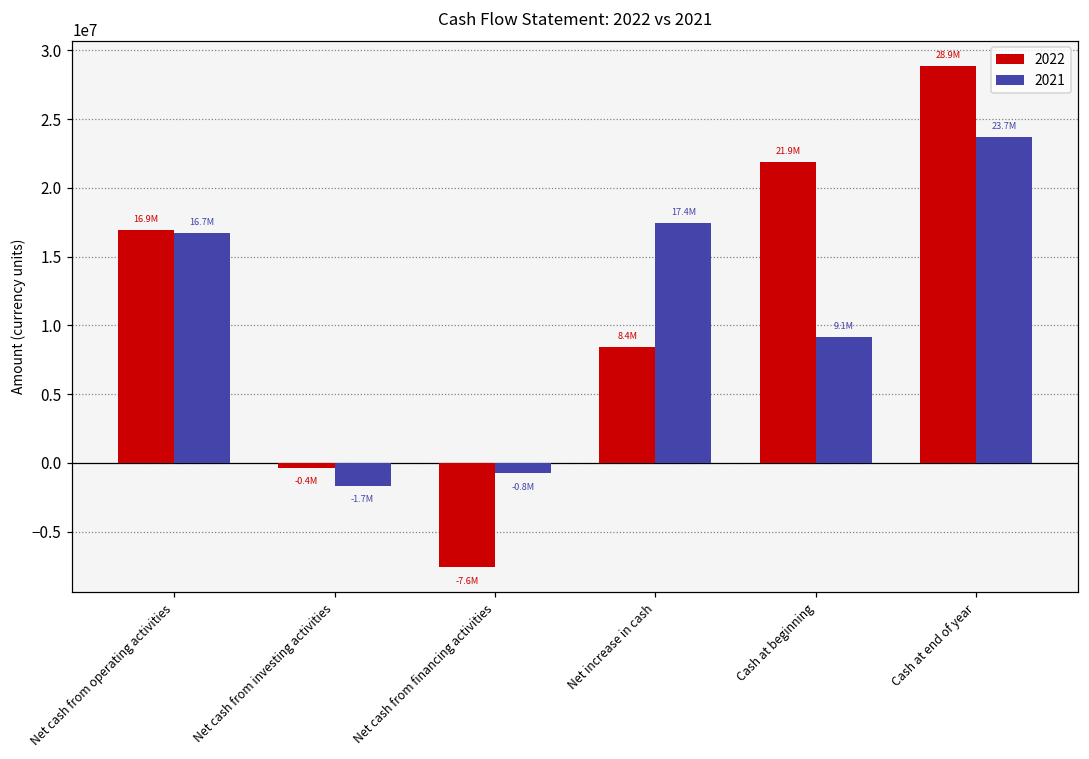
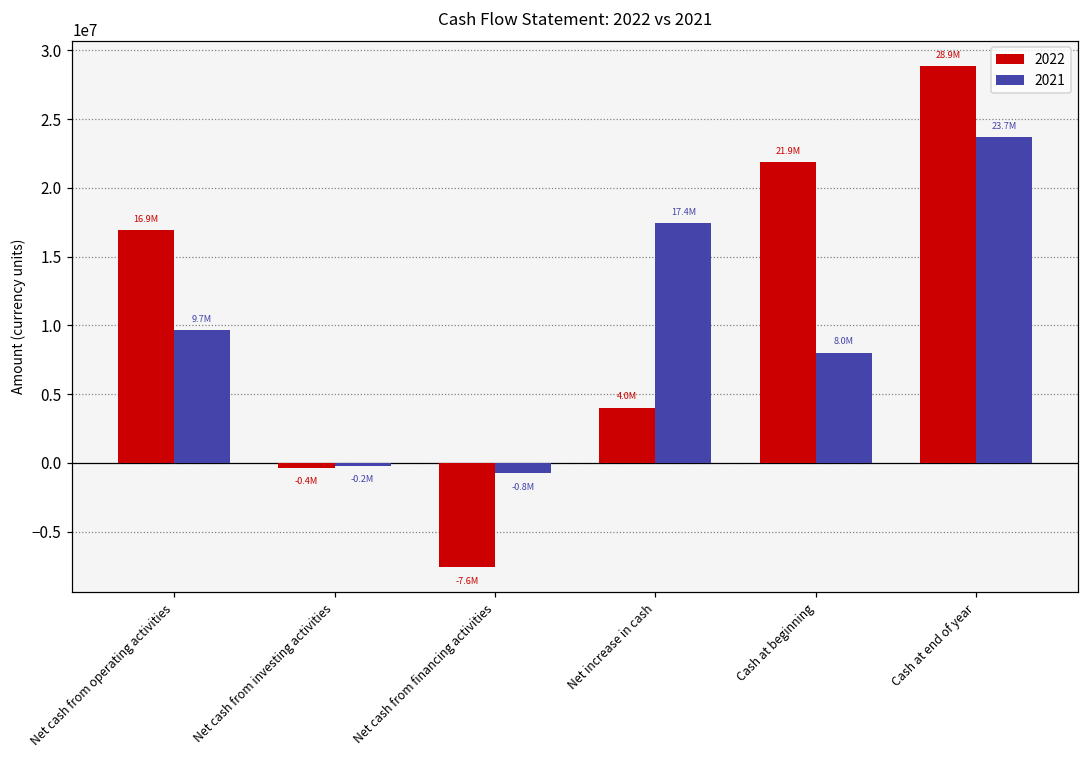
  {
    "2022": {
      "Net cash from operating activities": "16.9M",
      "Net cash from investing activities": "-0.4M",
      "Net cash from financing activities": "-7.6M",
-     "Net increase in cash": "8.4M",
+     "Net increase in cash": "4.0M",
      "Cash at beginning": "21.9M",
      "Cash at end of year": "28.9M"
    },
    "2021": {
-     "Net cash from operating activities": "16.7M",
-     "Net cash from investing activities": "-1.7M",
+     "Net cash from operating activities": "9.7M",
+     "Net cash from investing activities": "-0.2M",
      "Net cash from financing activities": "-0.8M",
      "Net increase in cash": "17.4M",
-     "Cash at beginning": "9.1M",
+     "Cash at beginning": "8.0M",
      "Cash at end of year": "23.7M"
    }
  }
